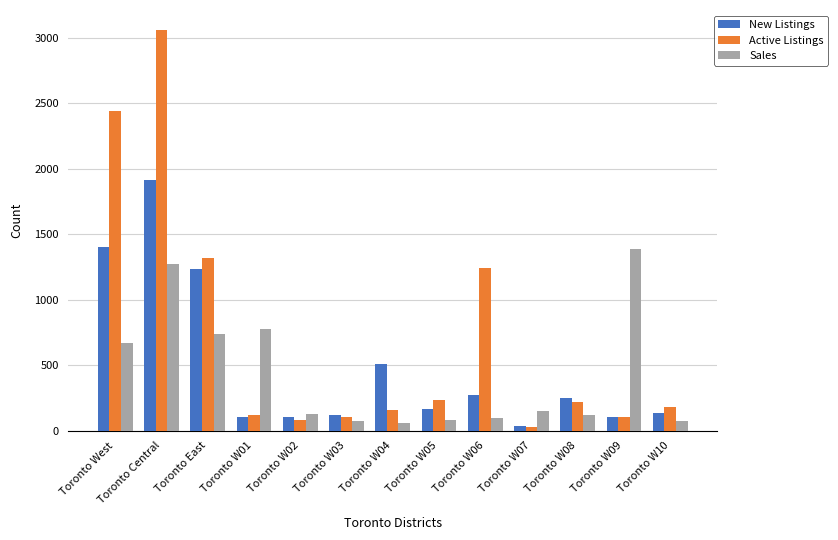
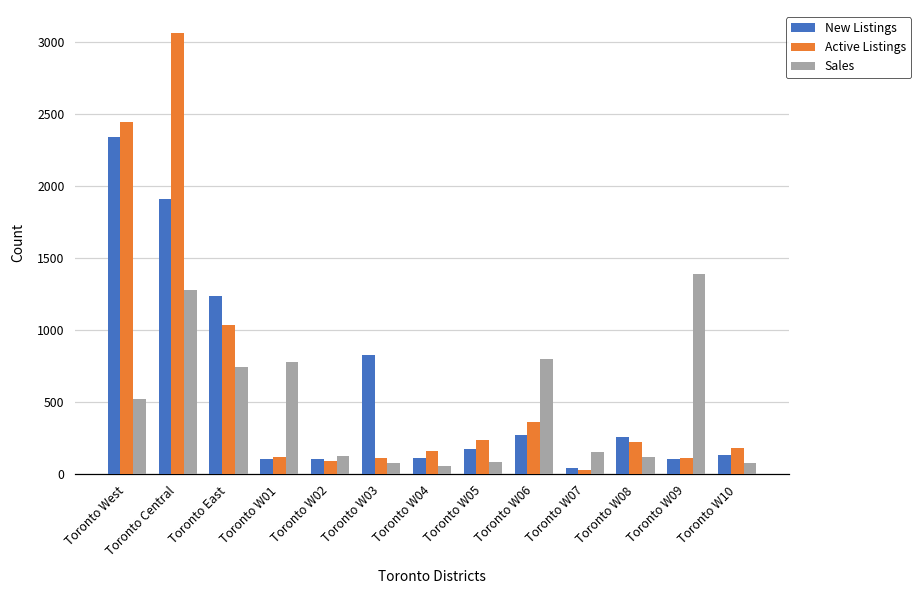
  {
    "New Listings": {
-     "Toronto West": 1400,
+     "Toronto West": 2340,
      "Toronto Central": 1910,
      "Toronto East": 1240,
      "Toronto W01": 100,
      "Toronto W02": 110,
-     "Toronto W03": 120,
-     "Toronto W04": 510,
+     "Toronto W03": 830,
+     "Toronto W04": 110,
      "Toronto W05": 170,
      "Toronto W06": 270,
      "Toronto W07": 40,
      "Toronto W08": 250,
      "Toronto W09": 100,
      "Toronto W10": 130
    },
    "Active Listings": {
      "Toronto West": 2450,
      "Toronto Central": 3060,
-     "Toronto East": 1320,
+     "Toronto East": 1030,
      "Toronto W01": 120,
      "Toronto W02": 90,
      "Toronto W03": 110,
      "Toronto W04": 160,
      "Toronto W05": 240,
-     "Toronto W06": 1240,
+     "Toronto W06": 360,
      "Toronto W07": 30,
      "Toronto W08": 220,
      "Toronto W09": 110,
      "Toronto W10": 180
    },
    "Sales": {
-     "Toronto West": 670,
+     "Toronto West": 520,
      "Toronto Central": 1280,
      "Toronto East": 740,
      "Toronto W01": 780,
      "Toronto W02": 130,
      "Toronto W03": 70,
      "Toronto W04": 60,
      "Toronto W05": 80,
-     "Toronto W06": 100,
+     "Toronto W06": 790,
      "Toronto W07": 150,
      "Toronto W08": 120,
      "Toronto W09": 1390,
      "Toronto W10": 80
    }
  }
